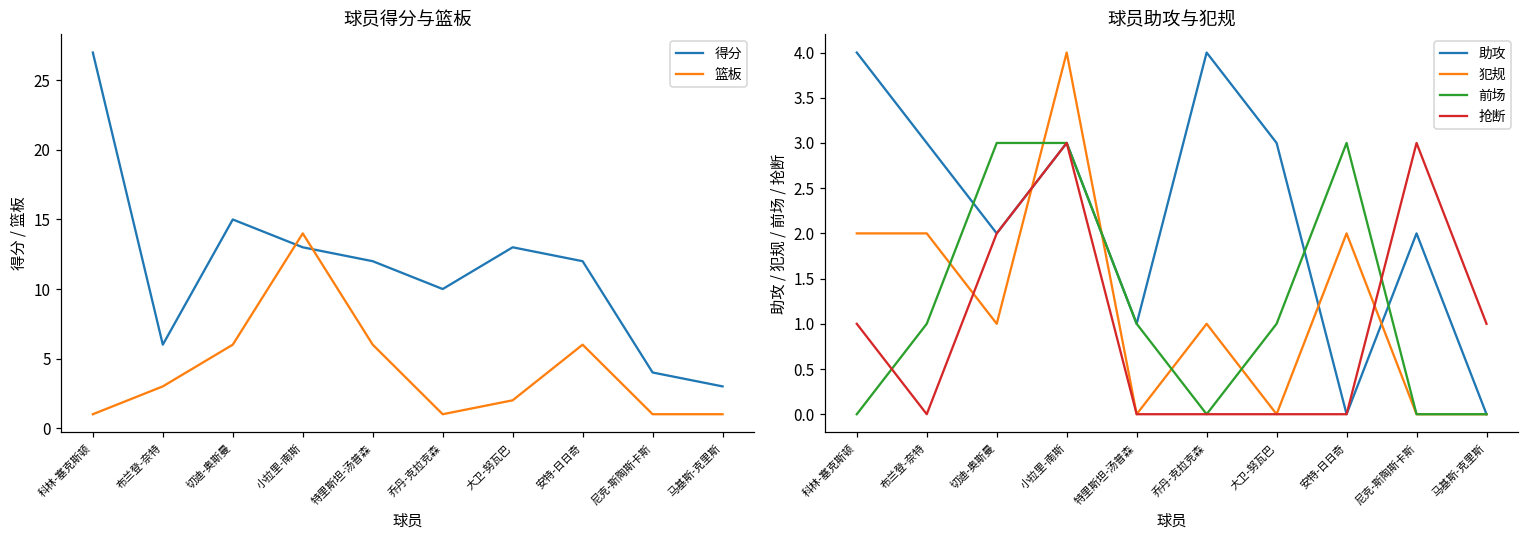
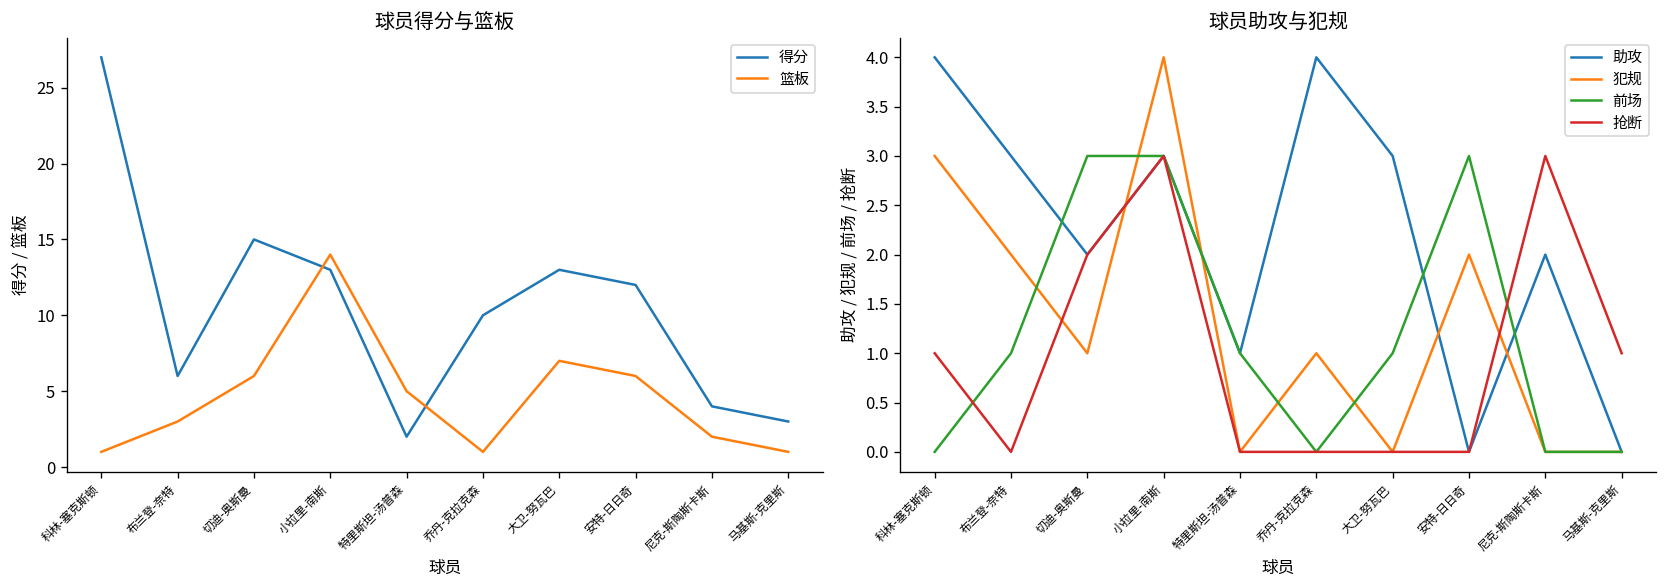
  {
    "球员得分与篮板": {
      "得分": {
        "科林-塞克斯顿": 27,
        "布兰登-奈特": 6,
        "切迪-奥斯曼": 15,
        "小拉里-南斯": 13,
-       "特里斯坦-汤普森": 12,
+       "特里斯坦-汤普森": 2,
        "乔丹-克拉克森": 10,
        "大卫-努瓦巴": 13,
        "安特-日日奇": 12,
        "尼克-斯陶斯卡斯": 4,
        "马基斯-克里斯": 3
      },
      "篮板": {
        "科林-塞克斯顿": 1,
        "布兰登-奈特": 3,
        "切迪-奥斯曼": 6,
        "小拉里-南斯": 14,
-       "特里斯坦-汤普森": 6,
+       "特里斯坦-汤普森": 5,
        "乔丹-克拉克森": 1,
-       "大卫-努瓦巴": 2,
+       "大卫-努瓦巴": 7,
        "安特-日日奇": 6,
-       "尼克-斯陶斯卡斯": 1,
+       "尼克-斯陶斯卡斯": 2,
        "马基斯-克里斯": 1
      }
    },
    "球员助攻与犯规": {
      "助攻": {
        "科林-塞克斯顿": 4,
        "布兰登-奈特": 3,
        "乔丹-克拉克森": 4,
        "大卫-努瓦巴": 3,
        "尼克-斯陶斯卡斯": 2
      },
      "犯规": {
-       "科林-塞克斯顿": 2,
+       "科林-塞克斯顿": 3,
        "布兰登-奈特": 2,
        "切迪-奥斯曼": 1,
        "小拉里-南斯": 4,
        "乔丹-克拉克森": 1,
        "安特-日日奇": 2
      },
      "前场": {
        "科林-塞克斯顿": 0,
        "布兰登-奈特": 1,
        "切迪-奥斯曼": 3,
        "大卫-努瓦巴": 1,
        "安特-日日奇": 3
      },
      "抢断": {
        "科林-塞克斯顿": 1,
        "布兰登-奈特": 0,
        "尼克-斯陶斯卡斯": 3,
        "马基斯-克里斯": 1
      }
    }
  }
